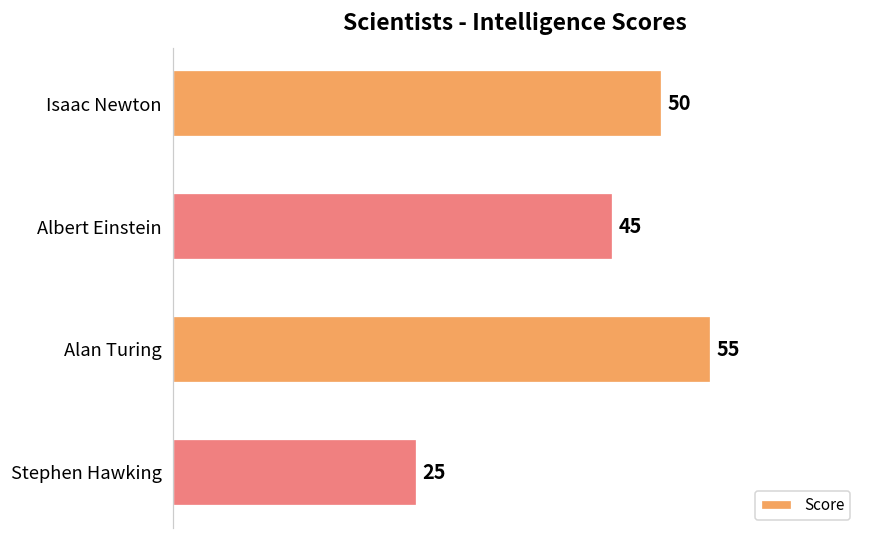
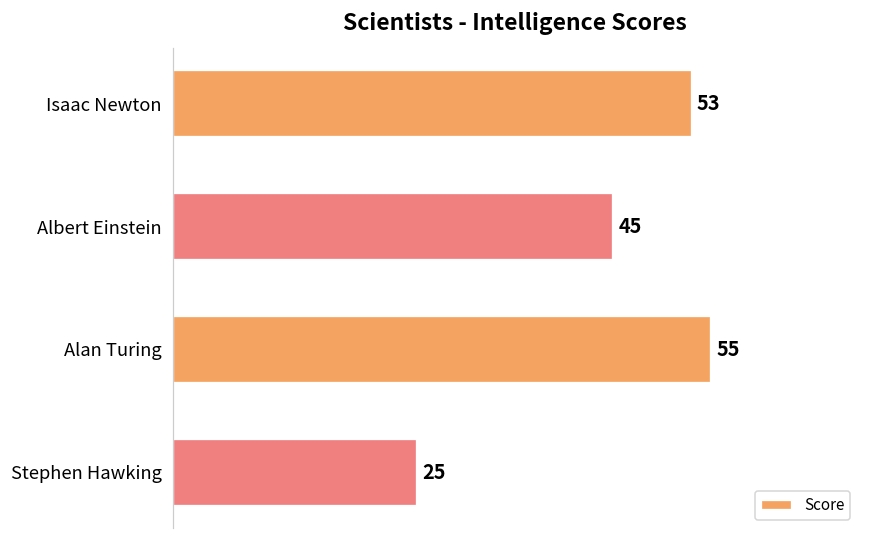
  {
-   "Isaac Newton": 50,
+   "Isaac Newton": 53,
    "Albert Einstein": 45,
    "Alan Turing": 55,
    "Stephen Hawking": 25
  }
